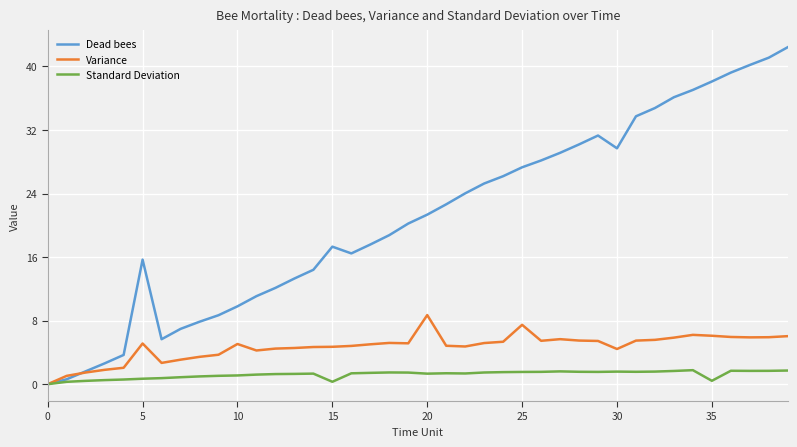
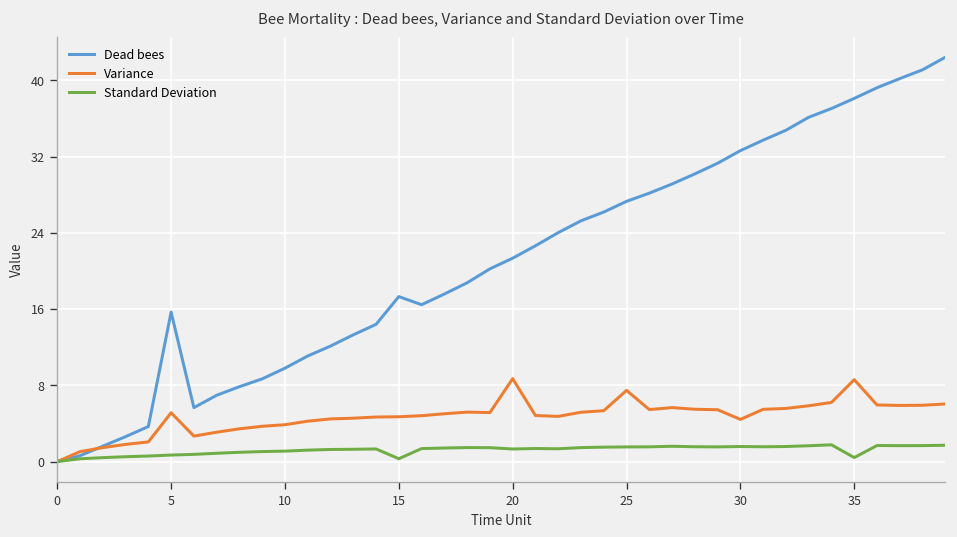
  {
    "Dead bees": {
      "5": 16,
      "10": 10,
      "15": 17,
      "20": 21,
      "25": 27,
-     "30": 30,
+     "30": 33,
      "35": 38
    },
    "Variance": {
      "5": 5,
-     "10": 5,
+     "10": 4,
      "15": 5,
      "20": 9,
      "25": 7,
      "30": 4,
-     "35": 6
+     "35": 9
    },
    "Standard Deviation": {
      "5": 1,
      "10": 1,
      "15": 0,
      "20": 1,
      "25": 2,
      "30": 2,
      "35": 0
    }
  }
